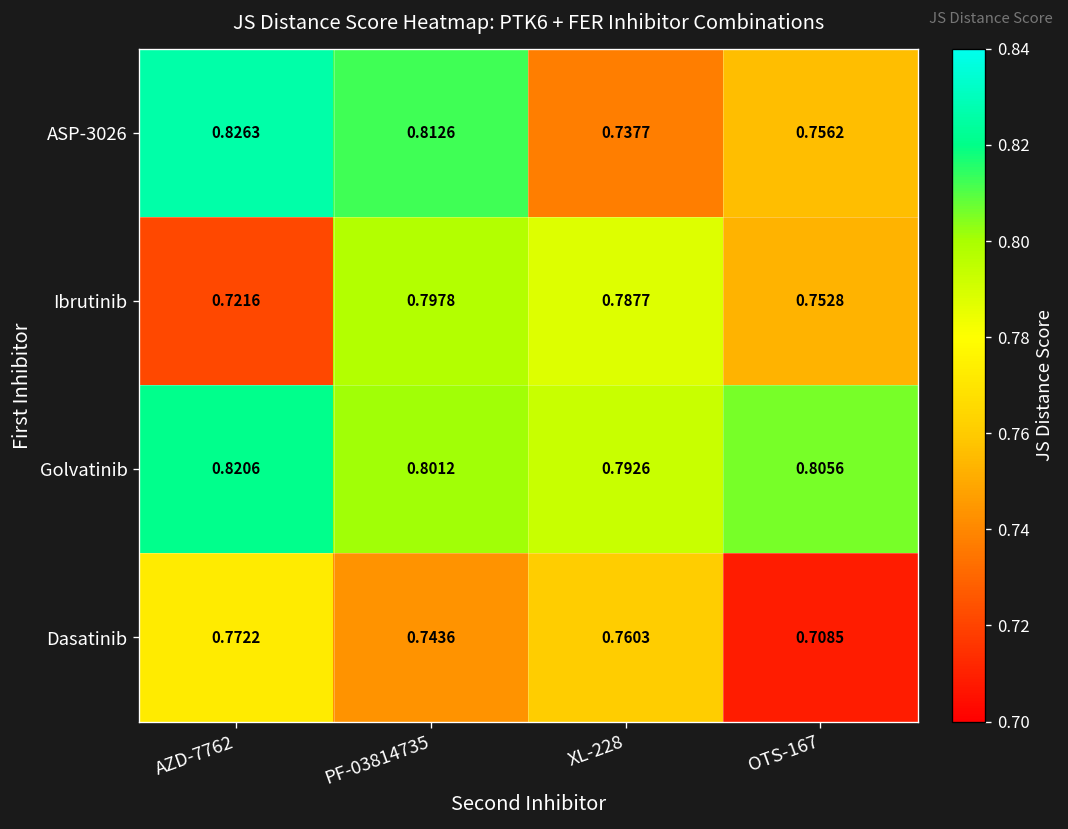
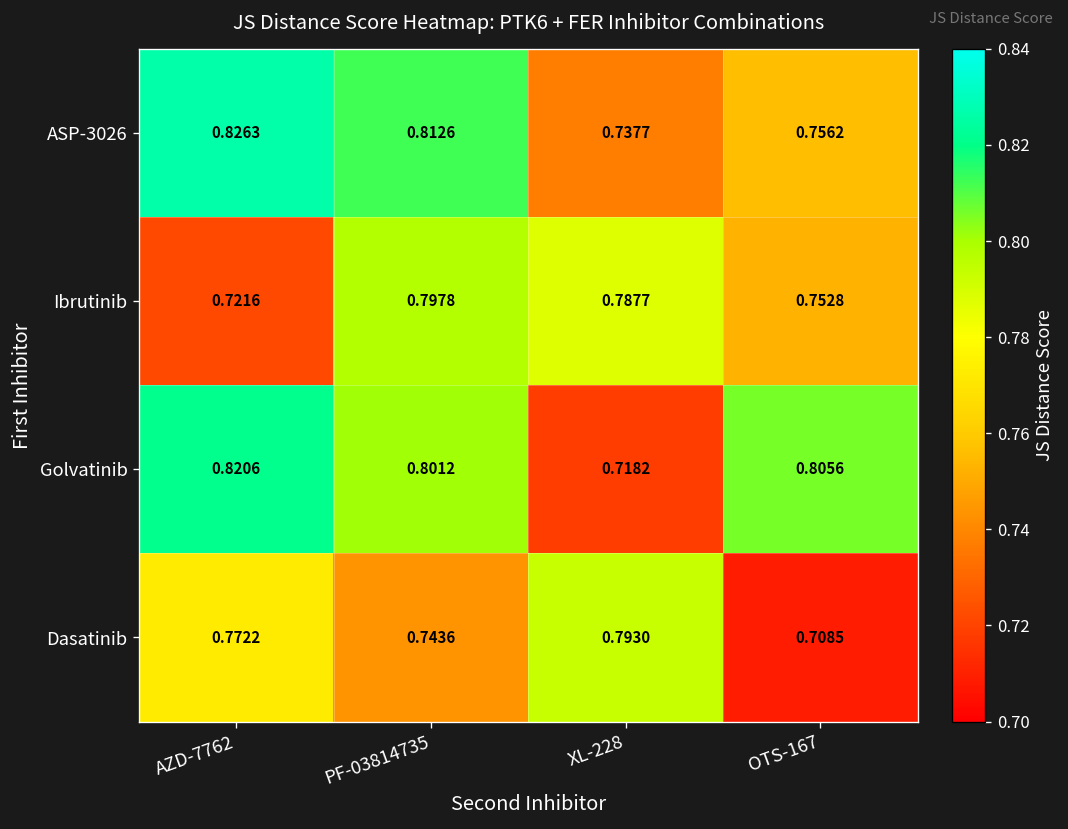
  {
    "ASP-3026": {
      "AZD-7762": 0.8263,
      "PF-03814735": 0.8126,
      "XL-228": 0.7377,
      "OTS-167": 0.7562
    },
    "Ibrutinib": {
      "AZD-7762": 0.7216,
      "PF-03814735": 0.7978,
      "XL-228": 0.7877,
      "OTS-167": 0.7528
    },
    "Golvatinib": {
      "AZD-7762": 0.8206,
      "PF-03814735": 0.8012,
-     "XL-228": 0.7926,
+     "XL-228": 0.7182,
      "OTS-167": 0.8056
    },
    "Dasatinib": {
      "AZD-7762": 0.7722,
      "PF-03814735": 0.7436,
-     "XL-228": 0.7603,
+     "XL-228": 0.7930,
      "OTS-167": 0.7085
    }
  }
